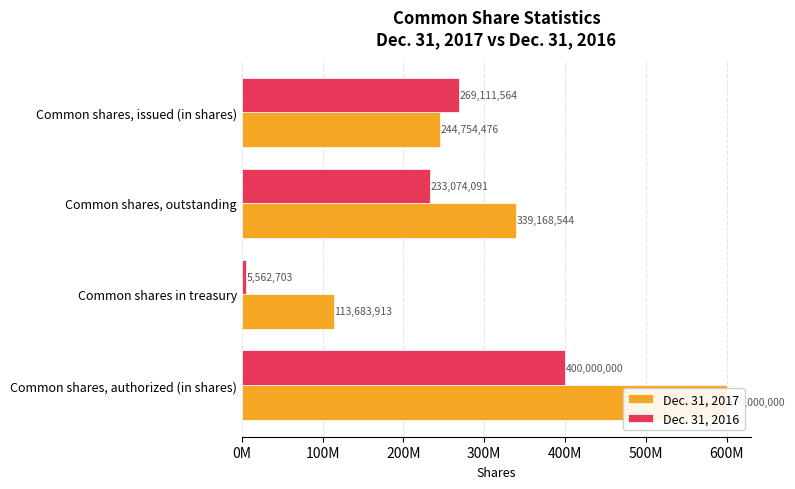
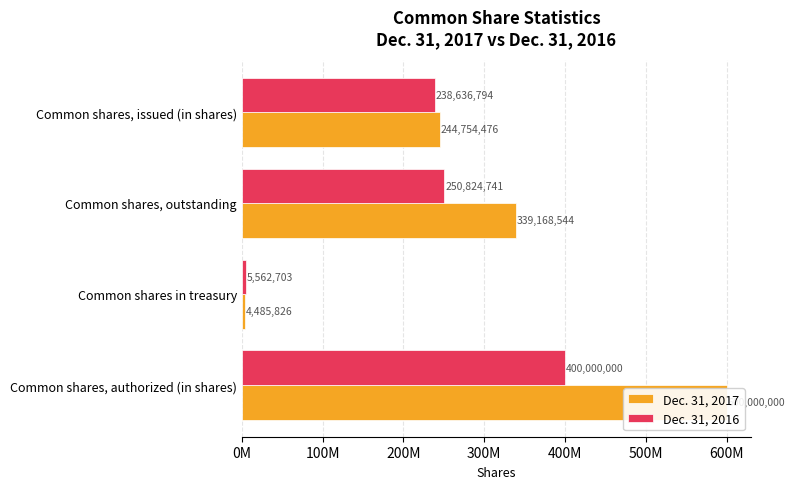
  {
    "Dec. 31, 2017": {
      "Common shares, issued (in shares)": "244,754,476",
      "Common shares, outstanding": "339,168,544",
-     "Common shares in treasury": "113,683,913"
+     "Common shares in treasury": "4,485,826"
    },
    "Dec. 31, 2016": {
-     "Common shares, issued (in shares)": "269,111,564",
-     "Common shares, outstanding": "233,074,091",
+     "Common shares, issued (in shares)": "238,636,794",
+     "Common shares, outstanding": "250,824,741",
      "Common shares in treasury": "5,562,703",
      "Common shares, authorized (in shares)": "400,000,000"
    }
  }
